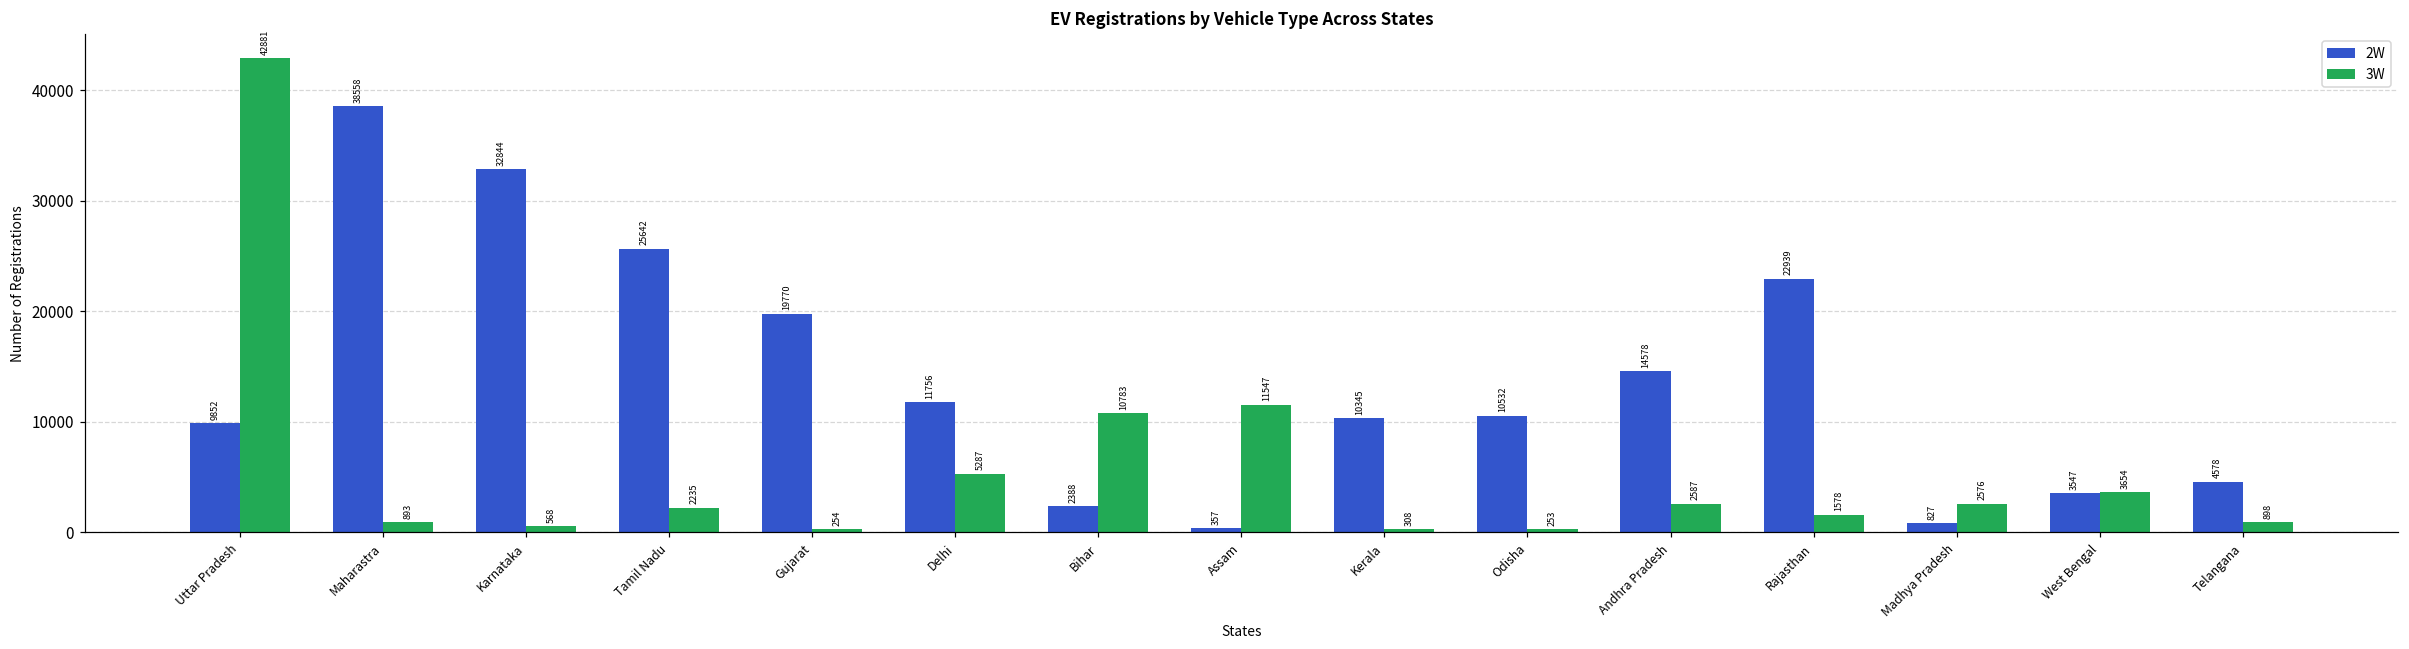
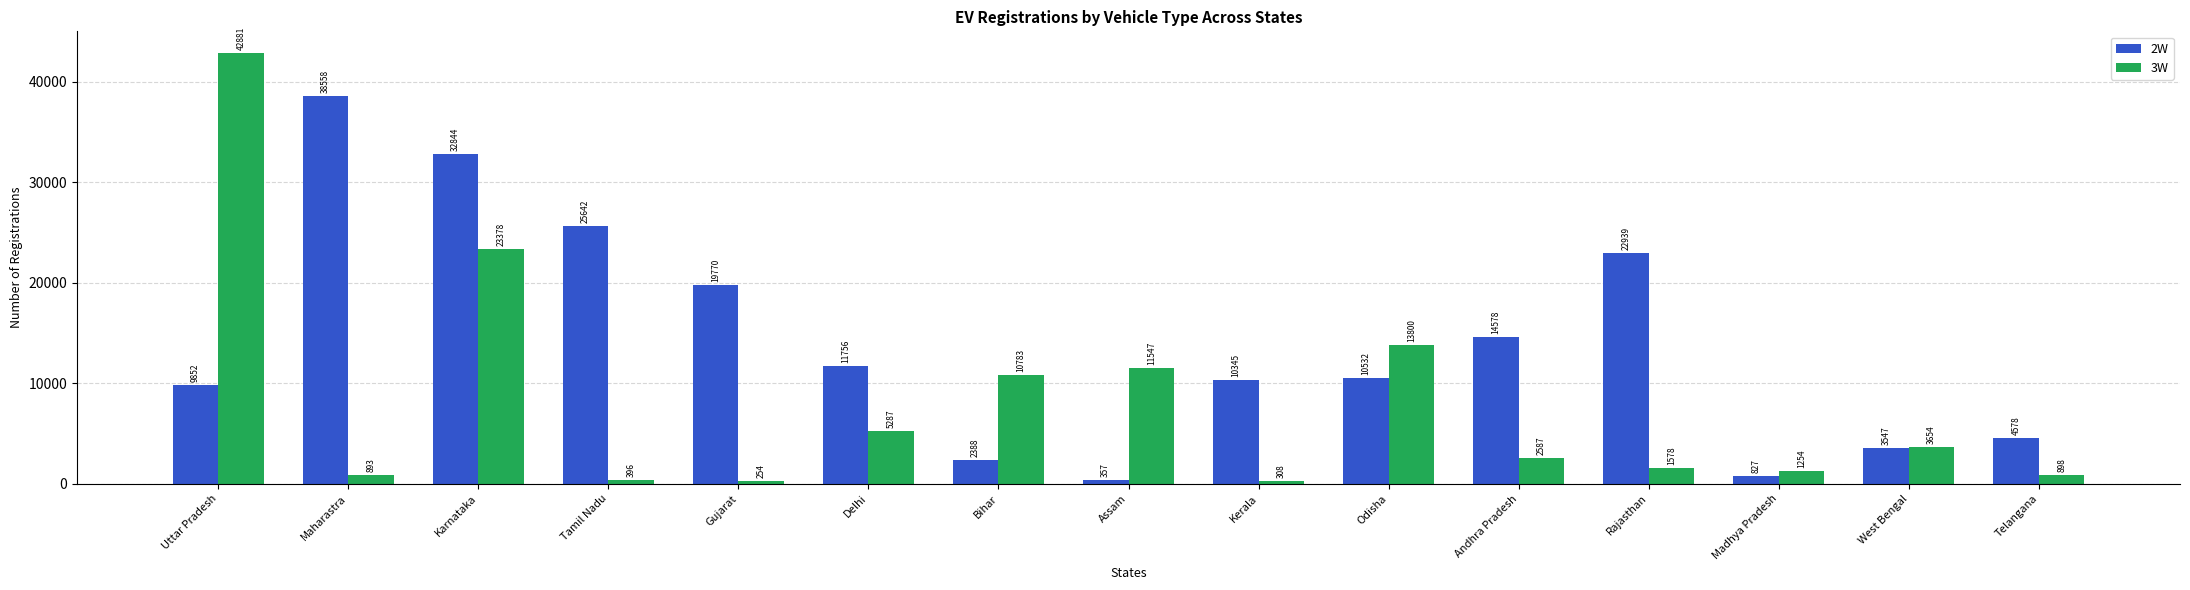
  {
    "2W": {
      "Uttar Pradesh": 9852,
      "Maharastra": 38558,
      "Karnataka": 32844,
      "Tamil Nadu": 25642,
      "Gujarat": 19770,
      "Delhi": 11756,
      "Bihar": 2388,
      "Assam": 357,
      "Kerala": 10345,
      "Odisha": 10532,
      "Andhra Pradesh": 14578,
      "Rajasthan": 22939,
      "Madhya Pradesh": 827,
      "West Bengal": 3547,
      "Telangana": 4578
    },
    "3W": {
      "Uttar Pradesh": 42881,
      "Maharastra": 893,
-     "Karnataka": 568,
-     "Tamil Nadu": 2235,
+     "Karnataka": 23378,
+     "Tamil Nadu": 396,
      "Gujarat": 254,
      "Delhi": 5287,
      "Bihar": 10783,
      "Assam": 11547,
      "Kerala": 308,
-     "Odisha": 253,
+     "Odisha": 13800,
      "Andhra Pradesh": 2587,
      "Rajasthan": 1578,
-     "Madhya Pradesh": 2576,
+     "Madhya Pradesh": 1254,
      "West Bengal": 3654,
      "Telangana": 898
    }
  }
